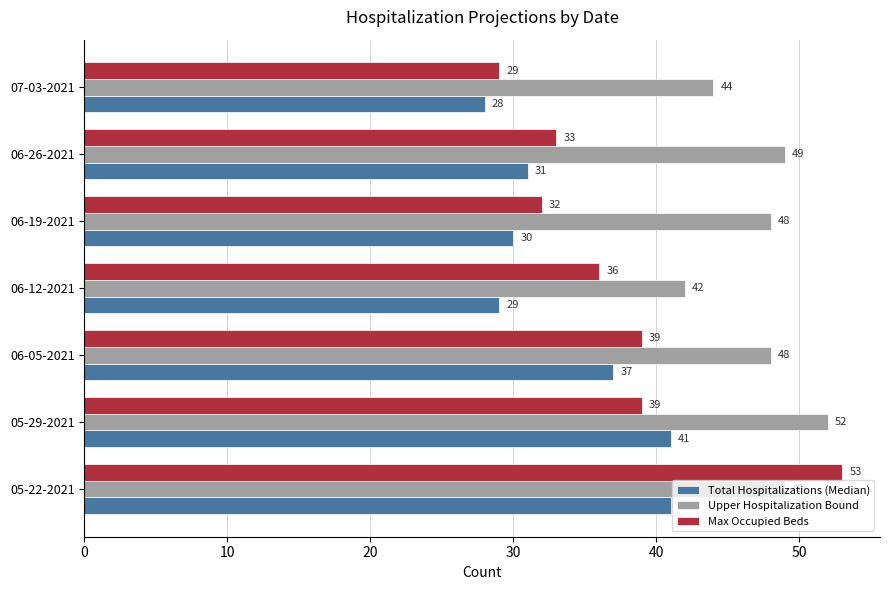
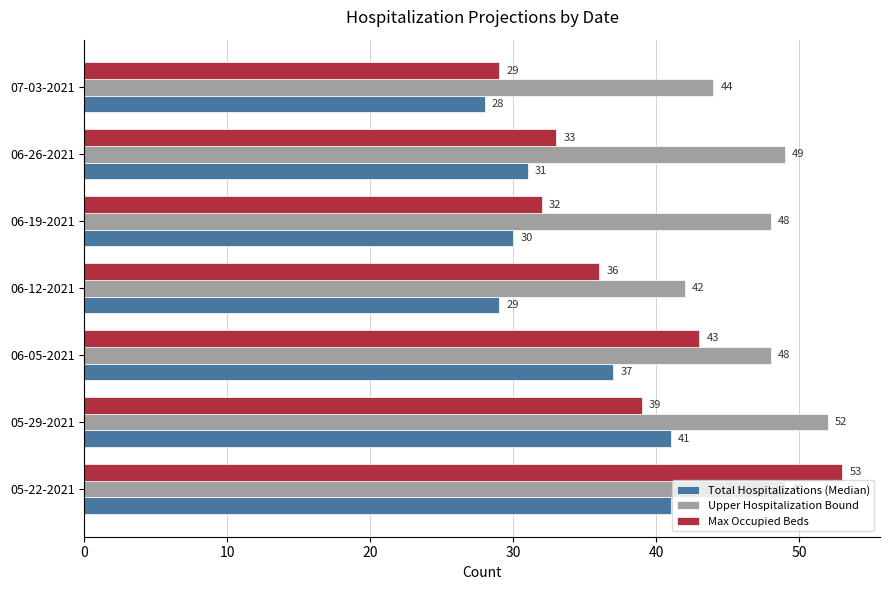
  {
    "Total Hospitalizations (Median)": {
      "07-03-2021": 28,
      "06-26-2021": 31,
      "06-19-2021": 30,
      "06-12-2021": 29,
      "06-05-2021": 37,
      "05-29-2021": 41
    },
    "Upper Hospitalization Bound": {
      "07-03-2021": 44,
      "06-26-2021": 49,
      "06-19-2021": 48,
      "06-12-2021": 42,
      "06-05-2021": 48,
      "05-29-2021": 52
    },
    "Max Occupied Beds": {
      "07-03-2021": 29,
      "06-26-2021": 33,
      "06-19-2021": 32,
      "06-12-2021": 36,
-     "06-05-2021": 39,
+     "06-05-2021": 43,
      "05-29-2021": 39,
      "05-22-2021": 53
    }
  }
